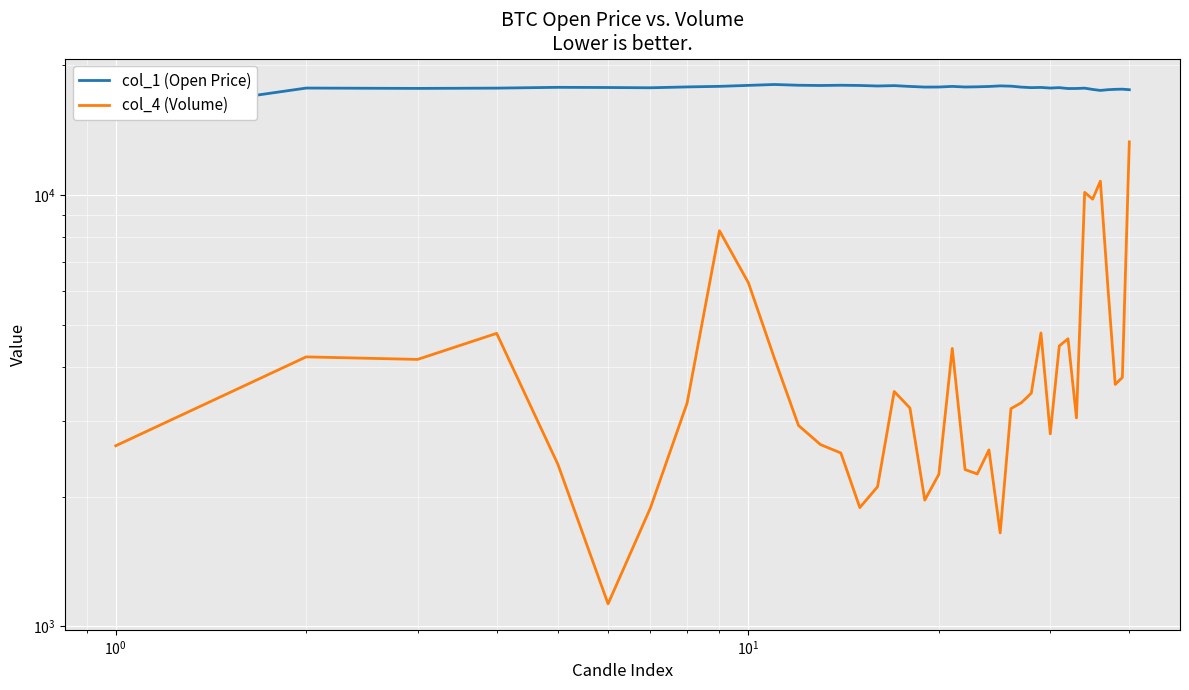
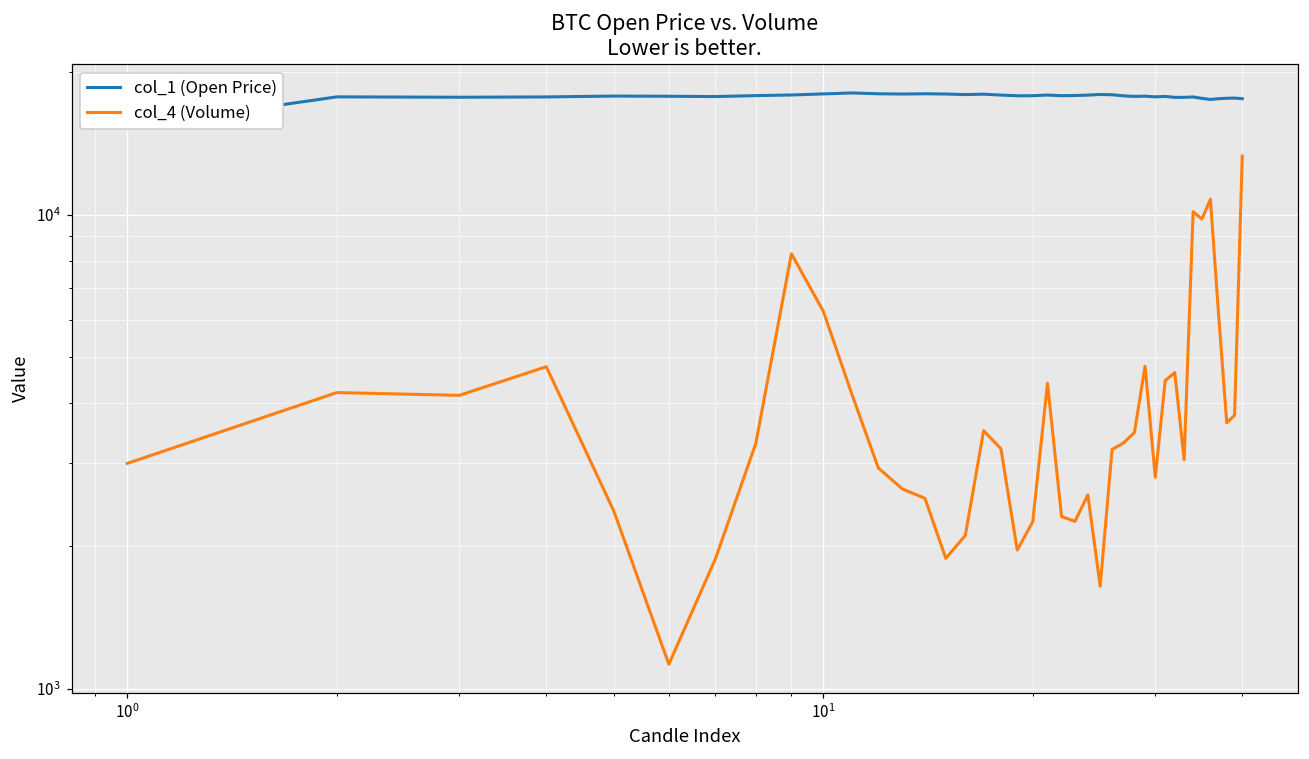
  {
    "col_1 (Open Price)": {
      "10^1": 18000
    },
    "col_4 (Volume)": {
-     "10^0": 2600,
+     "10^0": 3000,
      "10^1": 6300
    }
  }
